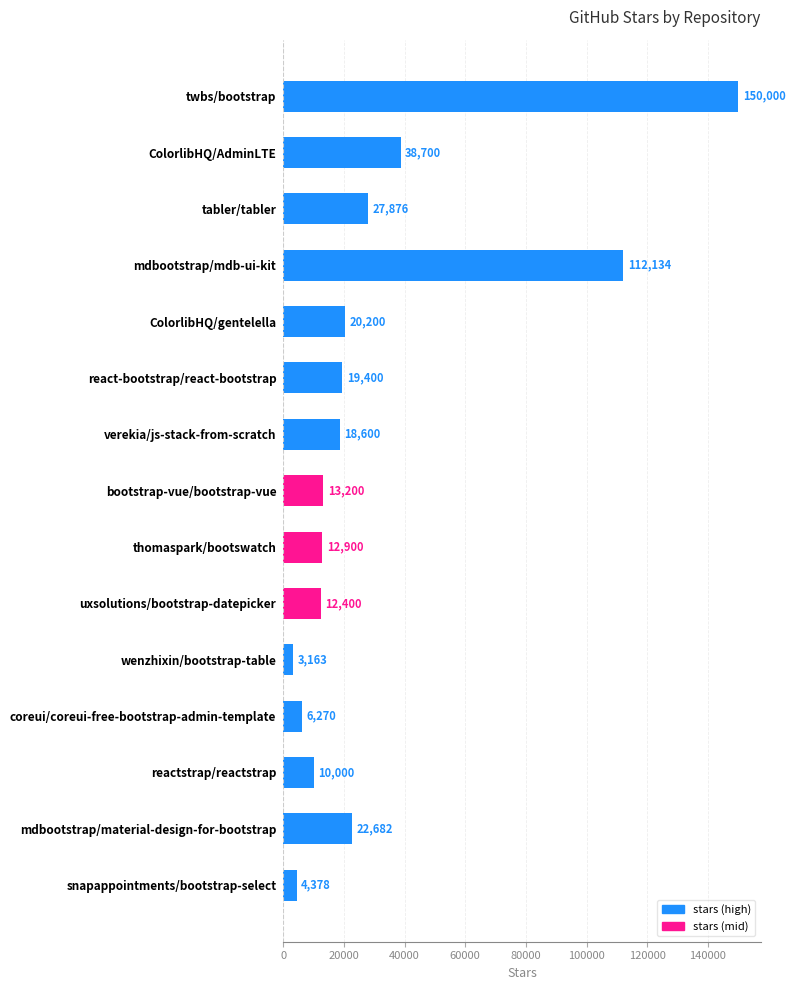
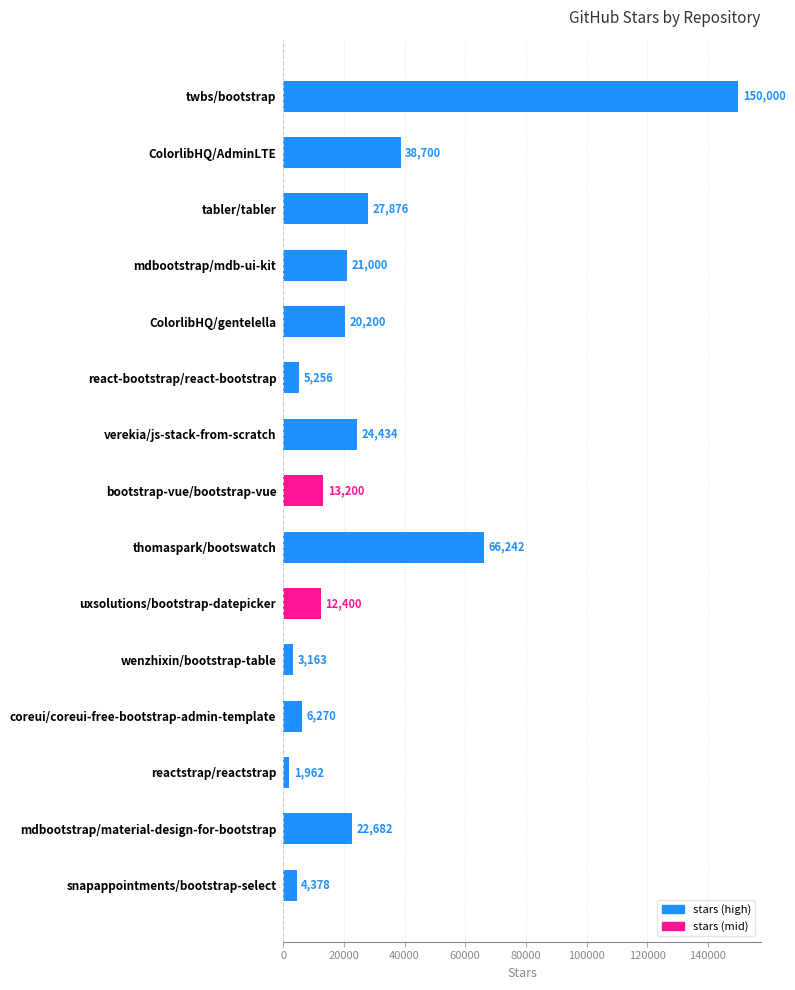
  {
    "twbs/bootstrap": "150,000",
    "ColorlibHQ/AdminLTE": "38,700",
    "tabler/tabler": "27,876",
-   "mdbootstrap/mdb-ui-kit": "112,134",
+   "mdbootstrap/mdb-ui-kit": "21,000",
    "ColorlibHQ/gentelella": "20,200",
-   "react-bootstrap/react-bootstrap": "19,400",
-   "verekia/js-stack-from-scratch": "18,600",
+   "react-bootstrap/react-bootstrap": "5,256",
+   "verekia/js-stack-from-scratch": "24,434",
    "bootstrap-vue/bootstrap-vue": "13,200",
-   "thomaspark/bootswatch": "12,900",
+   "thomaspark/bootswatch": "66,242",
    "uxsolutions/bootstrap-datepicker": "12,400",
    "wenzhixin/bootstrap-table": "3,163",
    "coreui/coreui-free-bootstrap-admin-template": "6,270",
-   "reactstrap/reactstrap": "10,000",
+   "reactstrap/reactstrap": "1,962",
    "mdbootstrap/material-design-for-bootstrap": "22,682",
    "snapappointments/bootstrap-select": "4,378"
  }
